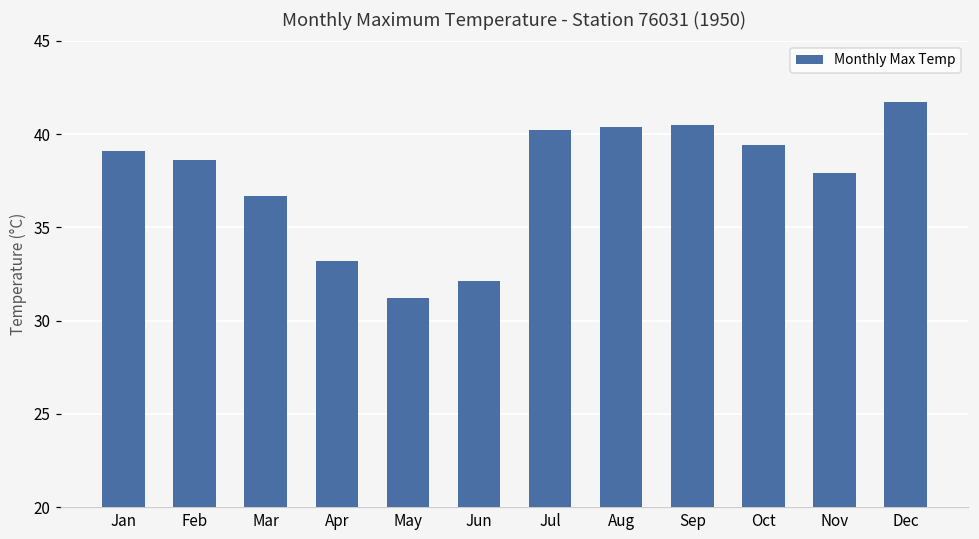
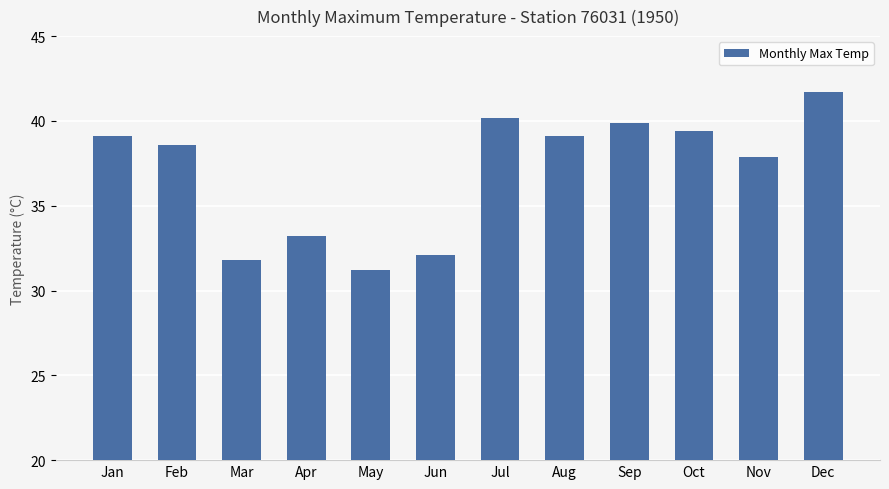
  {
    "Jan": 39.1,
    "Feb": 38.6,
-   "Mar": 36.7,
+   "Mar": 31.8,
    "Apr": 33.2,
    "May": 31.2,
    "Jun": 32.1,
    "Jul": 40.2,
-   "Aug": 40.4,
-   "Sep": 40.5,
+   "Aug": 39.1,
+   "Sep": 39.9,
    "Oct": 39.4,
    "Nov": 37.9,
    "Dec": 41.7
  }
